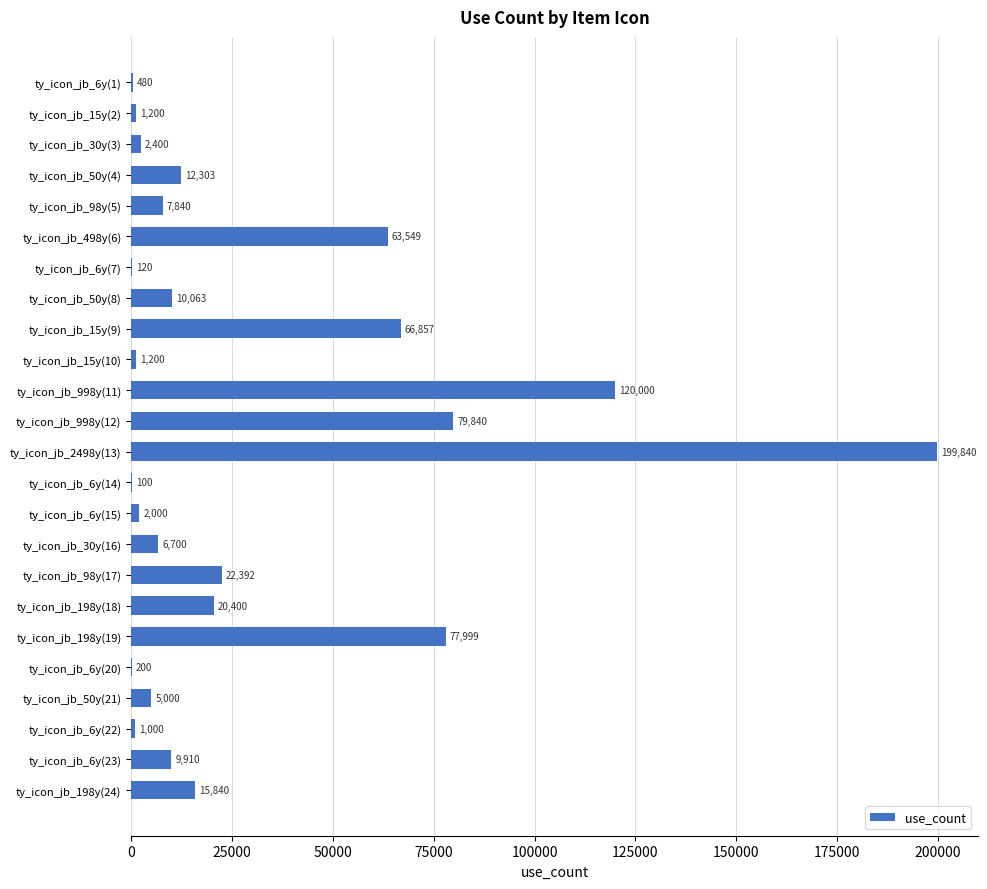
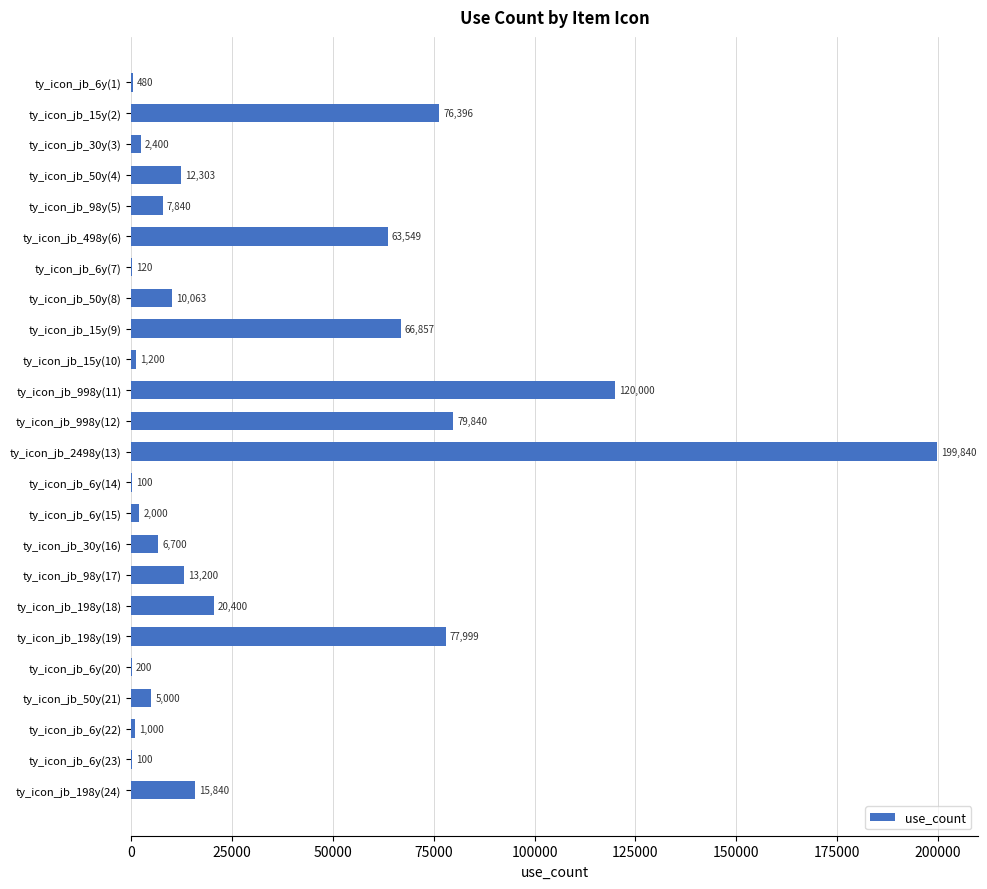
  {
    "ty_icon_jb_6y(1)": "480",
-   "ty_icon_jb_15y(2)": "1,200",
+   "ty_icon_jb_15y(2)": "76,396",
    "ty_icon_jb_30y(3)": "2,400",
    "ty_icon_jb_50y(4)": "12,303",
    "ty_icon_jb_98y(5)": "7,840",
    "ty_icon_jb_498y(6)": "63,549",
    "ty_icon_jb_6y(7)": "120",
    "ty_icon_jb_50y(8)": "10,063",
    "ty_icon_jb_15y(9)": "66,857",
    "ty_icon_jb_15y(10)": "1,200",
    "ty_icon_jb_998y(11)": "120,000",
    "ty_icon_jb_998y(12)": "79,840",
    "ty_icon_jb_2498y(13)": "199,840",
    "ty_icon_jb_6y(14)": "100",
    "ty_icon_jb_6y(15)": "2,000",
    "ty_icon_jb_30y(16)": "6,700",
-   "ty_icon_jb_98y(17)": "22,392",
+   "ty_icon_jb_98y(17)": "13,200",
    "ty_icon_jb_198y(18)": "20,400",
    "ty_icon_jb_198y(19)": "77,999",
    "ty_icon_jb_6y(20)": "200",
    "ty_icon_jb_50y(21)": "5,000",
    "ty_icon_jb_6y(22)": "1,000",
-   "ty_icon_jb_6y(23)": "9,910",
+   "ty_icon_jb_6y(23)": "100",
    "ty_icon_jb_198y(24)": "15,840"
  }
